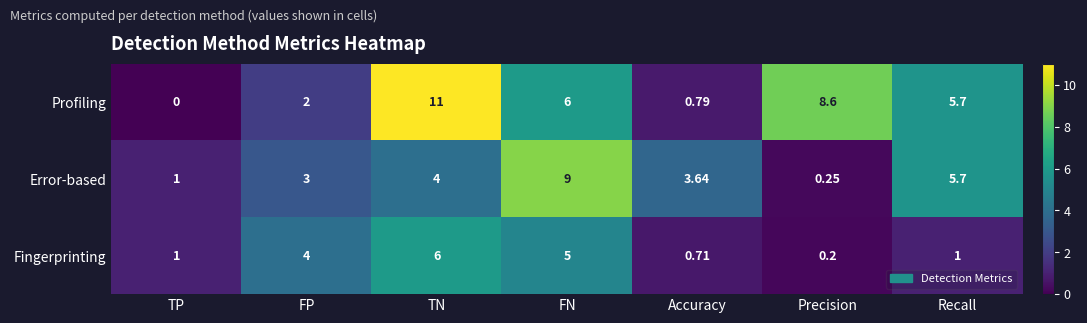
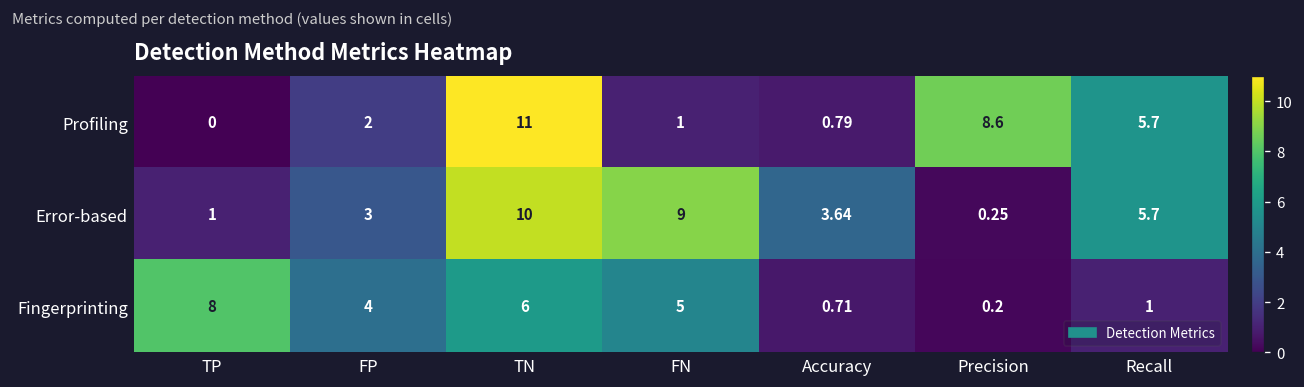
  {
    "Profiling": {
      "TP": 0,
      "FP": 2,
      "TN": 11,
-     "FN": 6,
+     "FN": 1,
      "Accuracy": 0.79,
      "Precision": 8.6,
      "Recall": 5.7
    },
    "Error-based": {
      "TP": 1,
      "FP": 3,
-     "TN": 4,
+     "TN": 10,
      "FN": 9,
      "Accuracy": 3.64,
      "Precision": 0.25,
      "Recall": 5.7
    },
    "Fingerprinting": {
-     "TP": 1,
+     "TP": 8,
      "FP": 4,
      "TN": 6,
      "FN": 5,
      "Accuracy": 0.71,
      "Precision": 0.2,
      "Recall": 1
    }
  }
